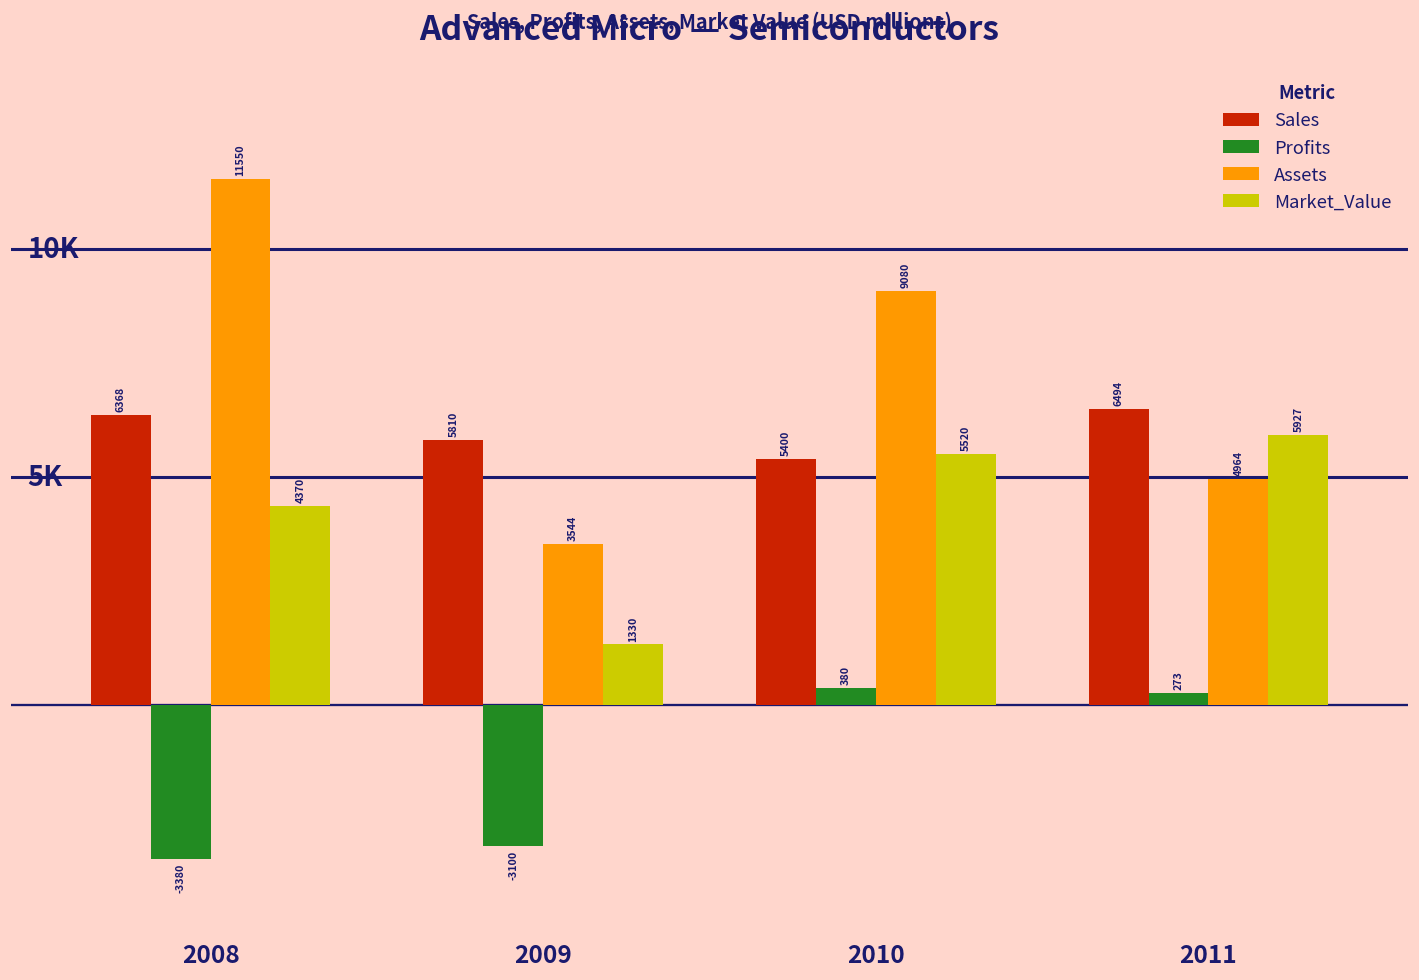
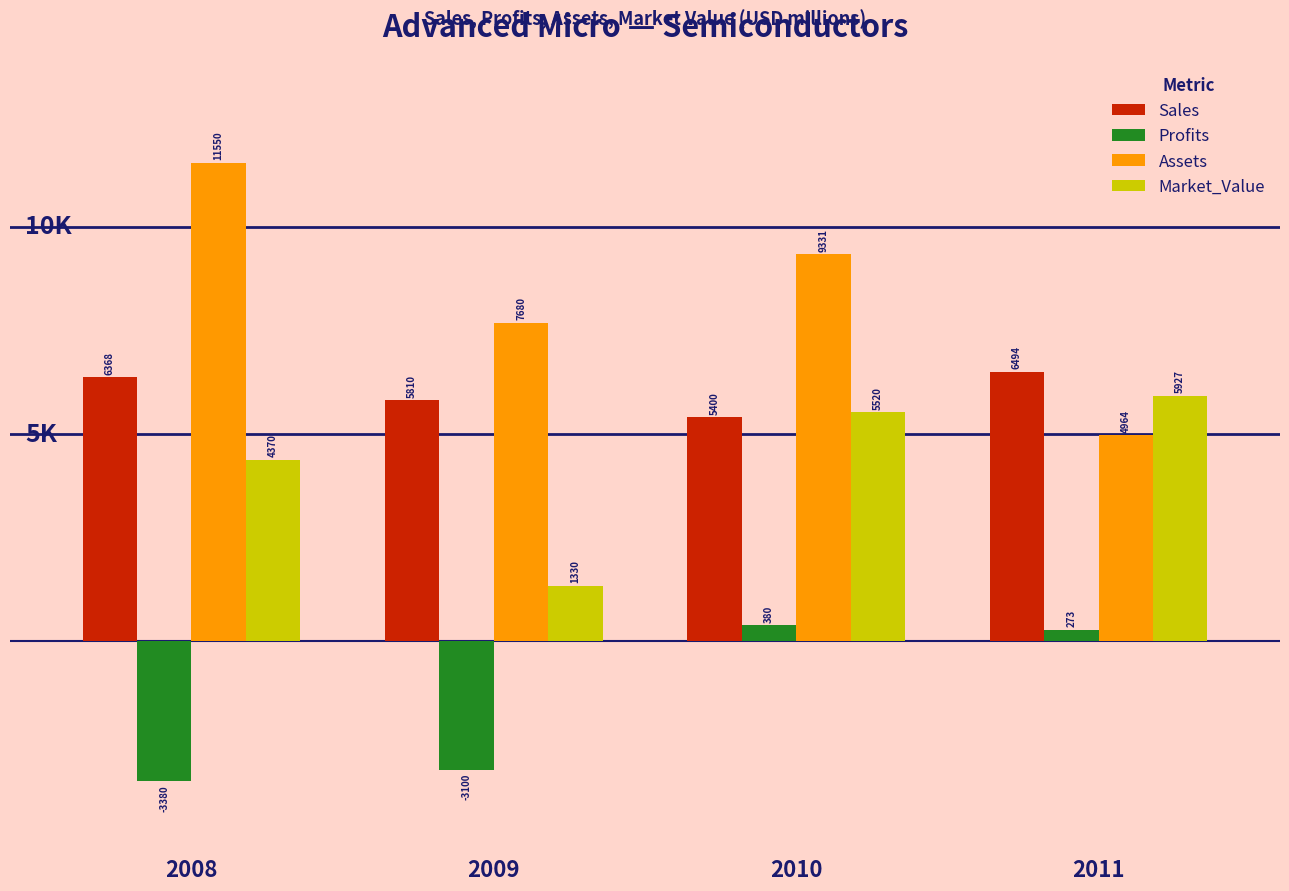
  {
    "Sales": {
      "2008": 6368,
      "2009": 5810,
      "2010": 5400,
      "2011": 6494
    },
    "Profits": {
      "2008": -3380,
      "2009": -3100,
      "2010": 380,
      "2011": 273
    },
    "Assets": {
      "2008": 11550,
-     "2009": 3544,
-     "2010": 9080,
+     "2009": 7680,
+     "2010": 9331,
      "2011": 4964
    },
    "Market_Value": {
      "2008": 4370,
      "2009": 1330,
      "2010": 5520,
      "2011": 5927
    }
  }
